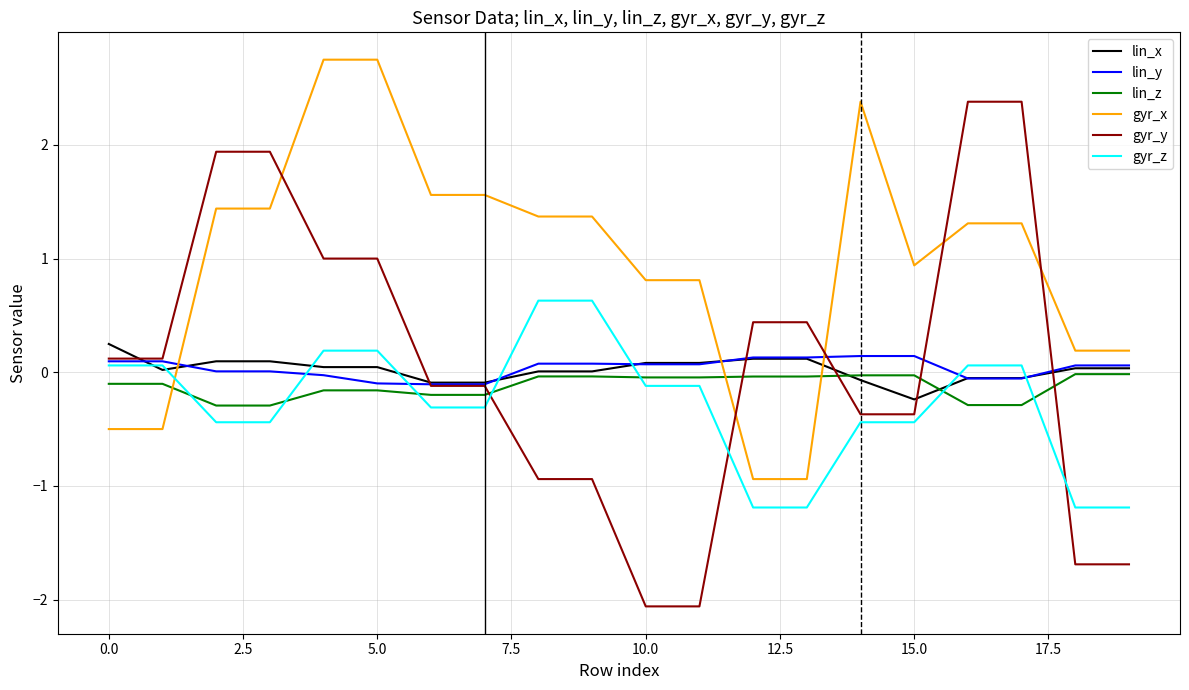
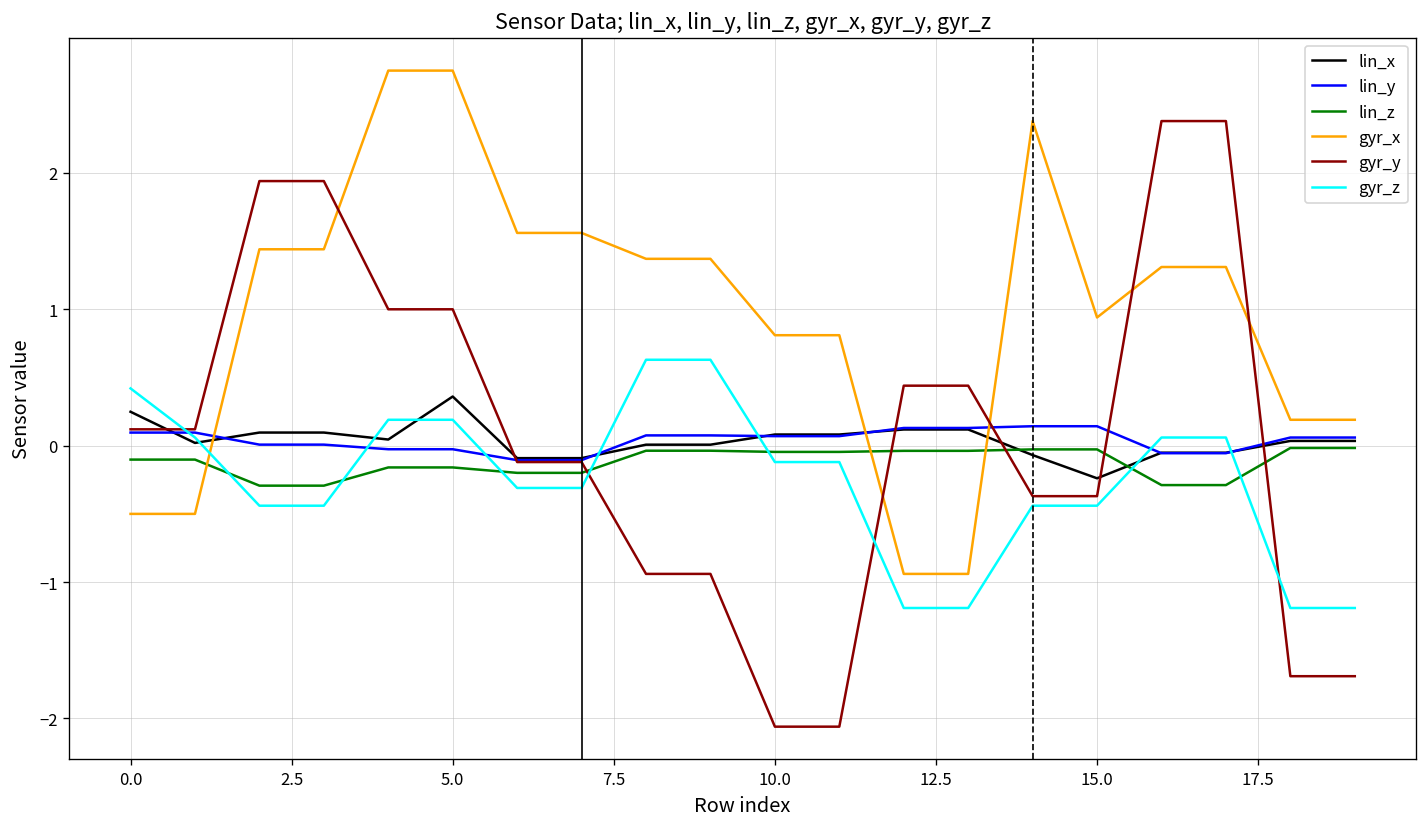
  {
    "lin_x": {
      "0.0": 0.25,
-     "5.0": 0.05,
+     "5.0": 0.36,
      "15.0": -0.24
    },
    "lin_y": {
      "0.0": 0.10,
-     "5.0": -0.10,
+     "5.0": -0.03,
      "15.0": 0.14
    },
    "lin_z": {
      "0.0": -0.10,
      "5.0": -0.16,
      "10.0": -0.05,
      "15.0": -0.03
    },
    "gyr_x": {
      "0.0": -0.50,
      "5.0": 2.75,
      "10.0": 0.81,
      "15.0": 0.94
    },
    "gyr_y": {
      "0.0": 0.12,
      "5.0": 1.00,
      "10.0": -2.06,
      "15.0": -0.37
    },
    "gyr_z": {
-     "0.0": 0.06,
+     "0.0": 0.42,
      "5.0": 0.19,
      "10.0": -0.12,
      "15.0": -0.44
    }
  }
